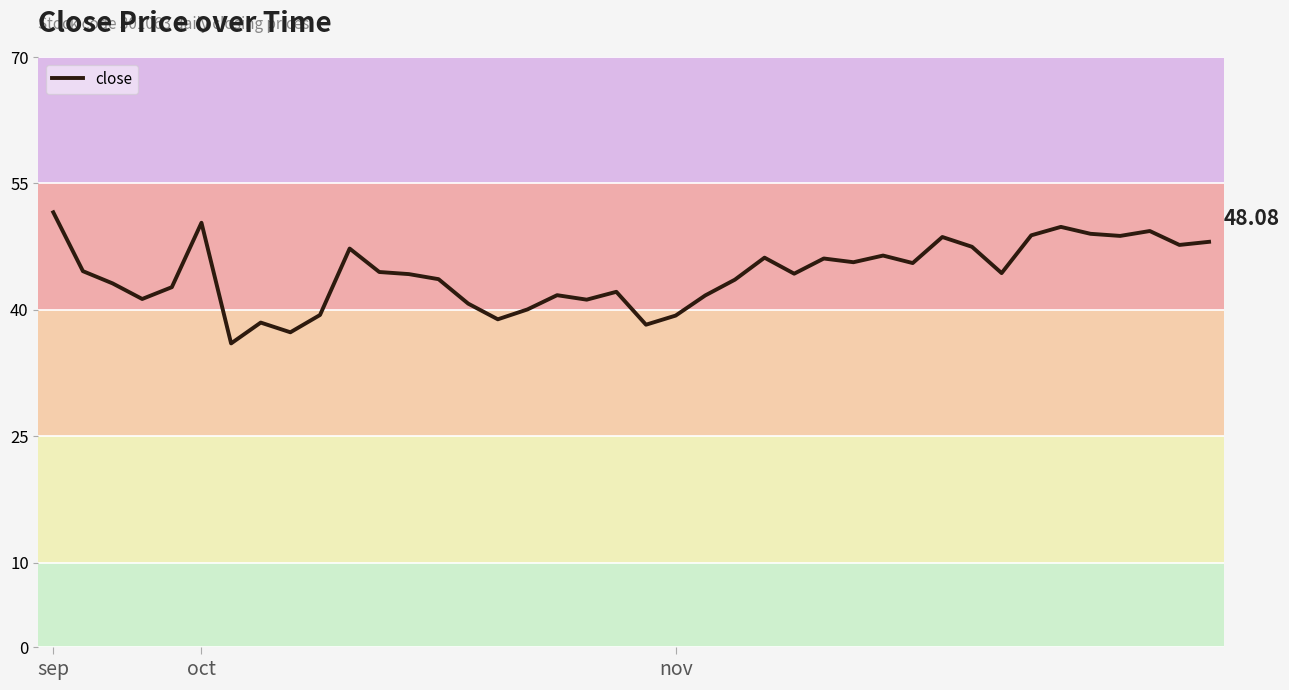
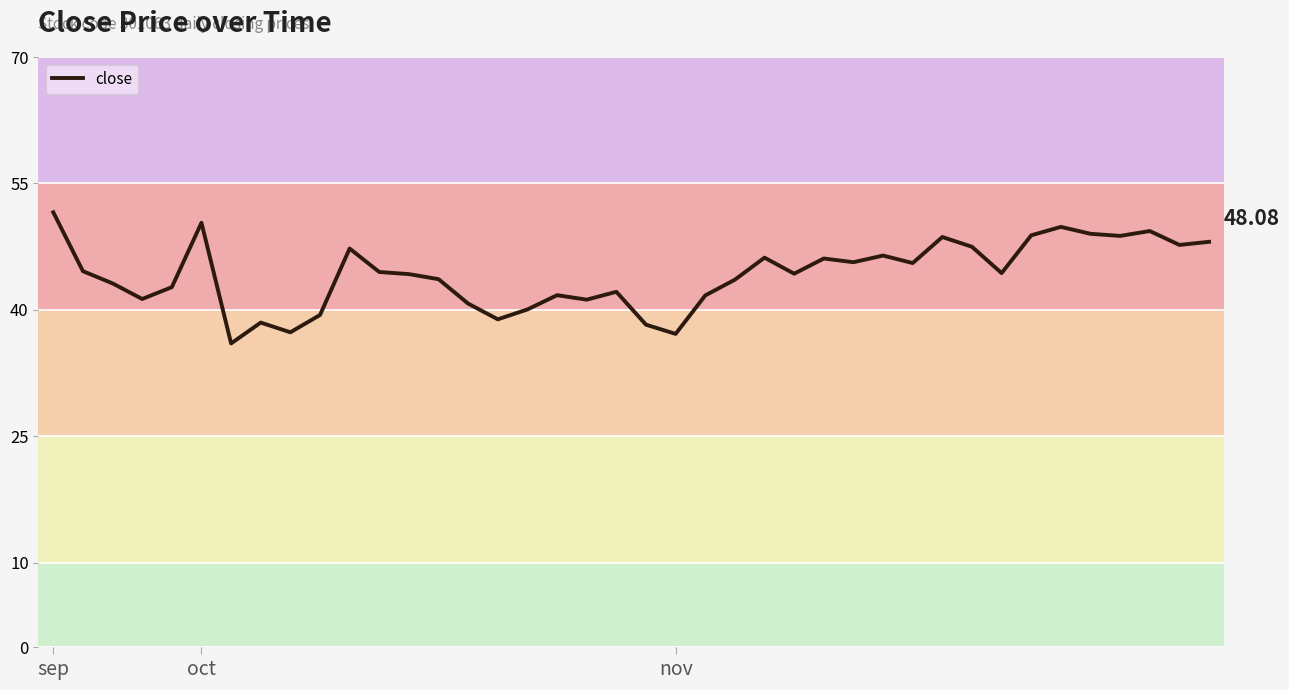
  {
    "sep": 52,
    "oct": 50,
-   "nov": 39
+   "nov": 37
  }
